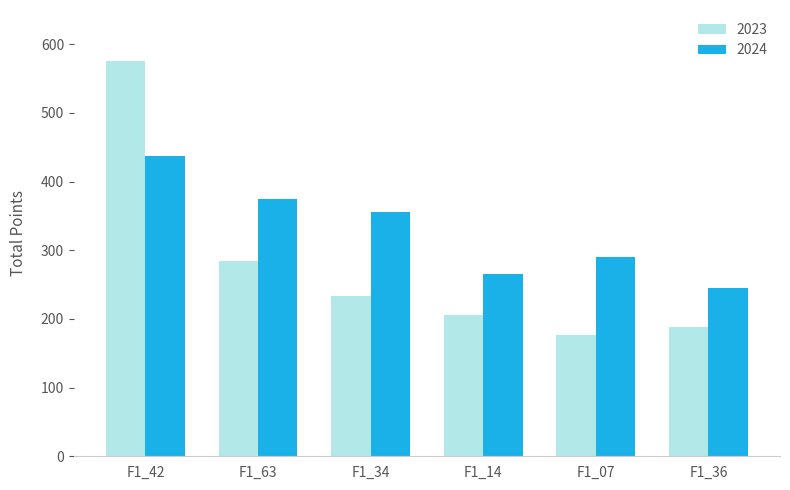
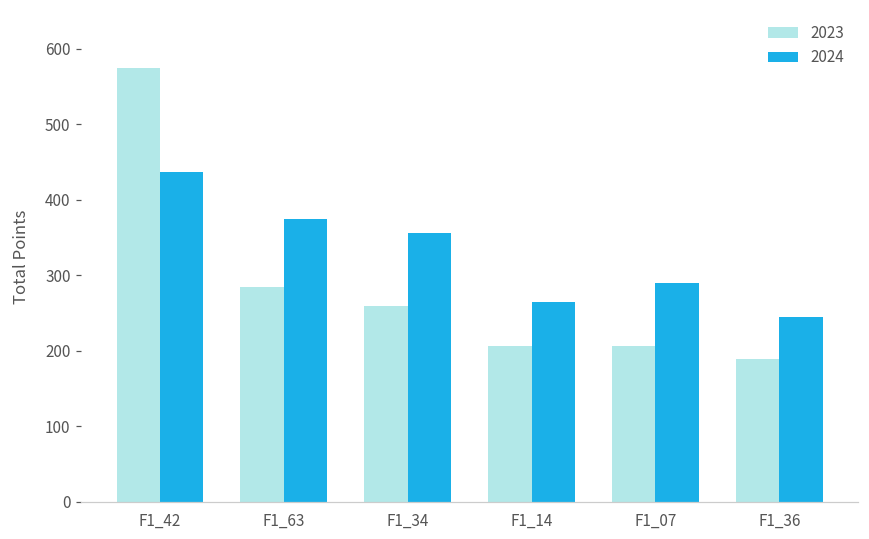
  {
    "2023": {
      "F1_42": 580,
      "F1_63": 290,
-     "F1_34": 230,
+     "F1_34": 260,
      "F1_14": 210,
-     "F1_07": 180,
+     "F1_07": 210,
      "F1_36": 190
    },
    "2024": {
      "F1_42": 440,
      "F1_63": 370,
      "F1_34": 360,
      "F1_14": 270,
      "F1_07": 290,
      "F1_36": 250
    }
  }
